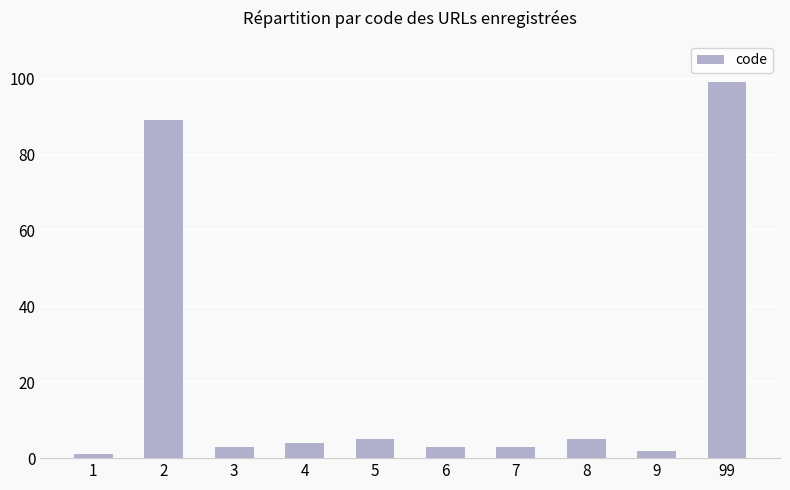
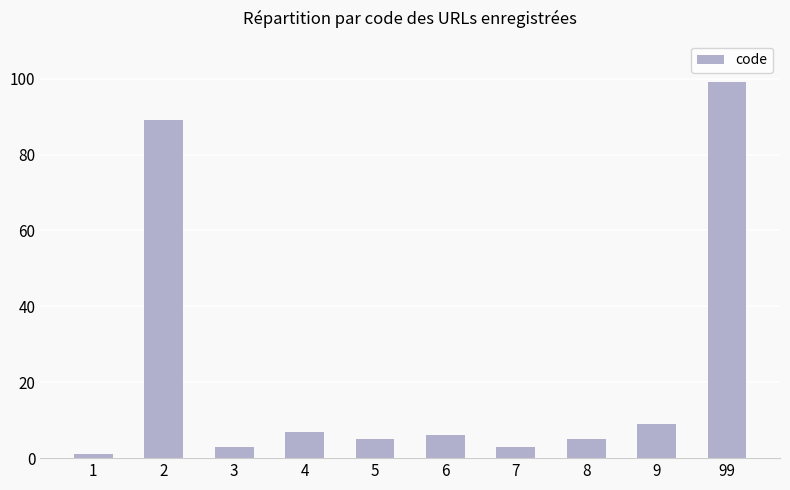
  {
    "1": 1,
    "2": 89,
    "3": 3,
-   "4": 4,
+   "4": 7,
    "5": 5,
-   "6": 3,
+   "6": 6,
    "7": 3,
    "8": 5,
-   "9": 2,
+   "9": 9,
    "99": 99
  }
